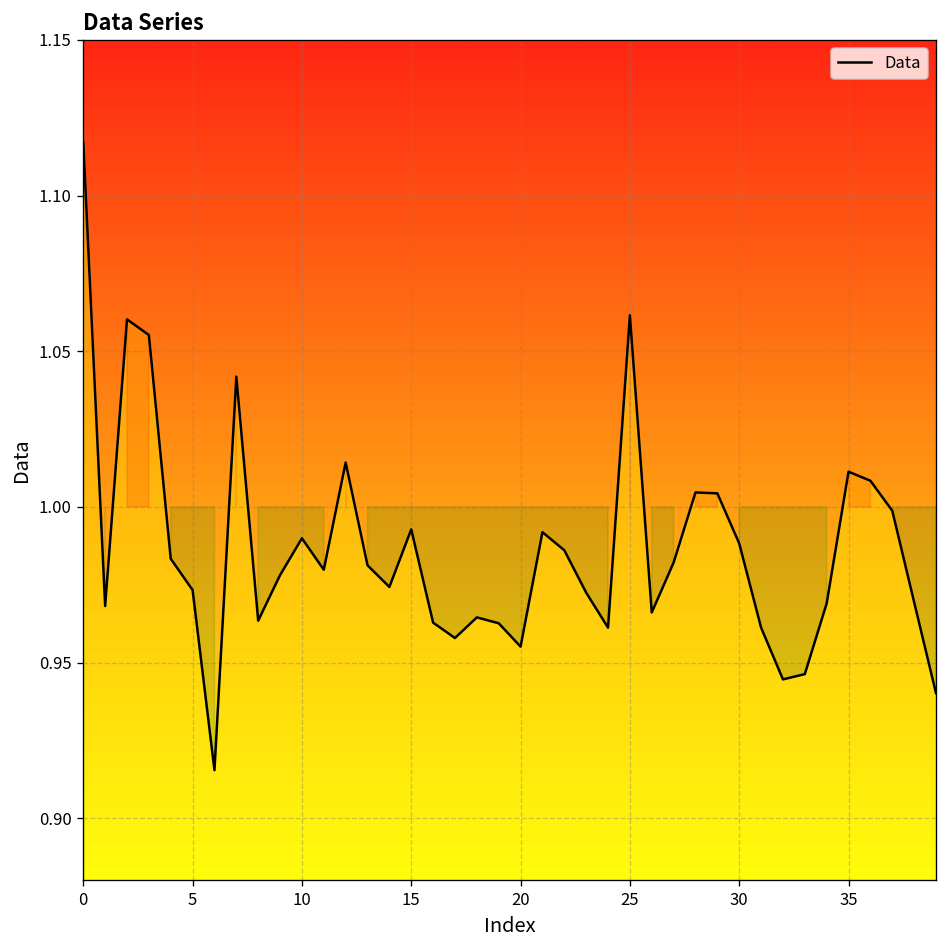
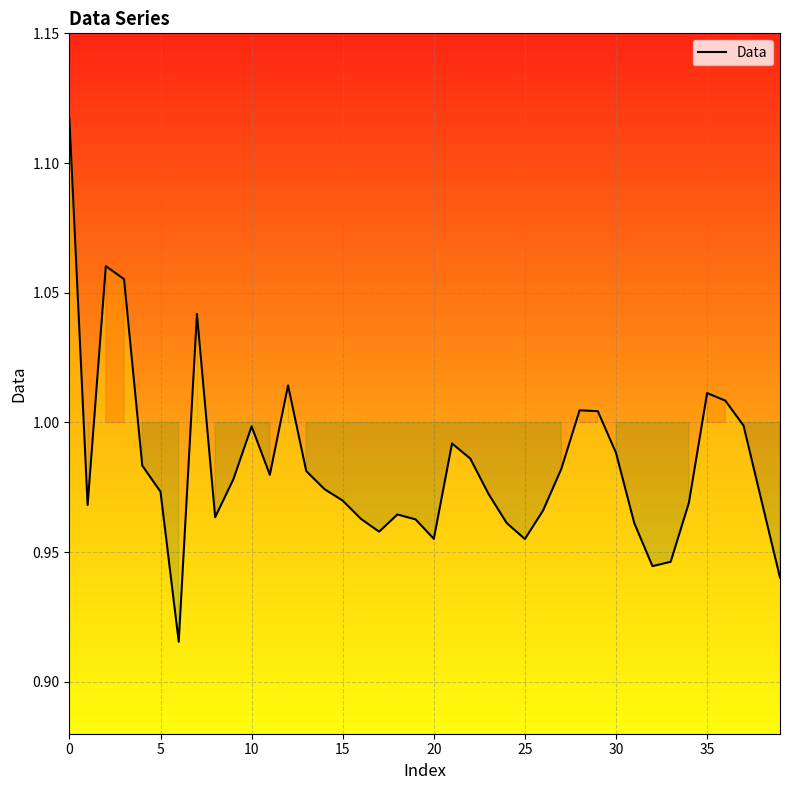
  {
    "0": 1.117,
    "5": 0.973,
-   "10": 0.990,
-   "15": 0.993,
+   "10": 0.998,
+   "15": 0.970,
    "20": 0.955,
-   "25": 1.062,
+   "25": 0.955,
    "30": 0.988,
    "35": 1.011
  }
